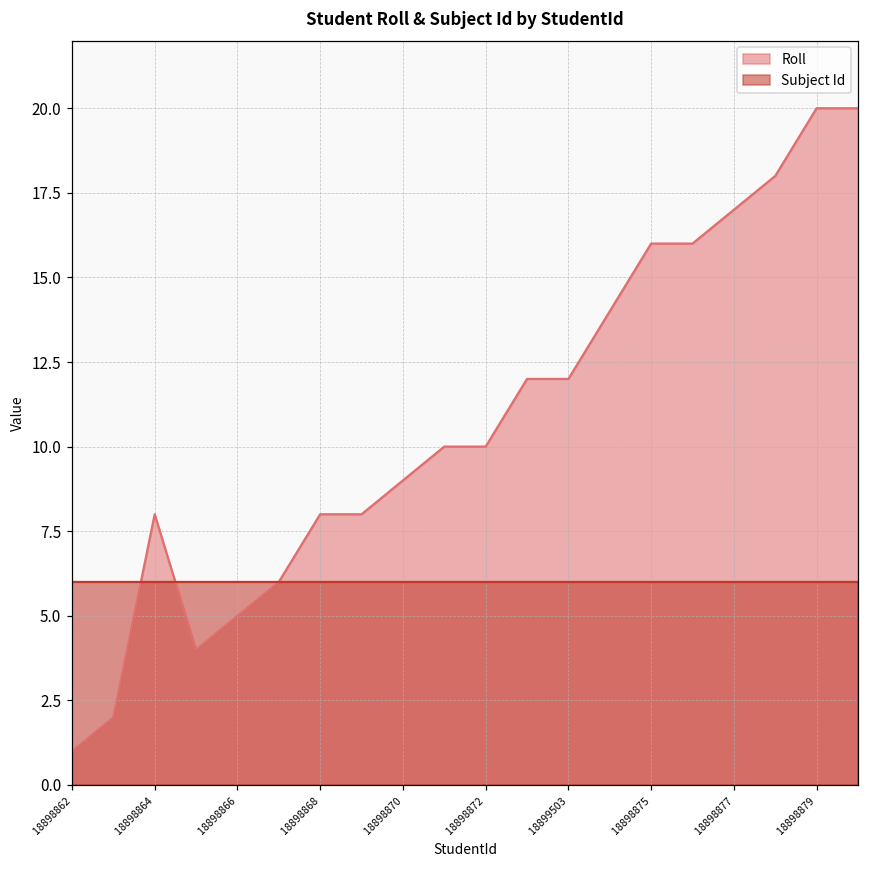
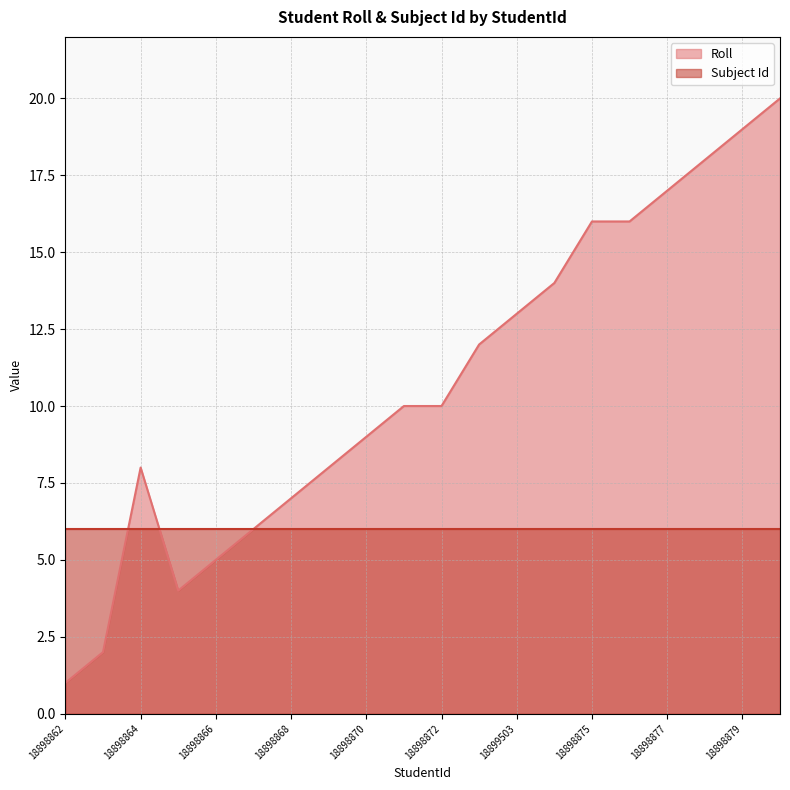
  {
    "Roll": {
      "18898862": 1,
      "18898864": 8,
      "18898866": 5,
-     "18898868": 8,
+     "18898868": 7,
      "18898870": 9,
      "18898872": 10,
-     "18899503": 12,
+     "18899503": 13,
      "18898875": 16,
      "18898877": 17,
-     "18898879": 20
+     "18898879": 19
    },
    "Subject Id": {
      "18898862": 6,
      "18898864": 6,
      "18898866": 6,
      "18898868": 6,
      "18898870": 6,
      "18898872": 6,
      "18899503": 6,
      "18898875": 6,
      "18898877": 6,
      "18898879": 6
    }
  }
